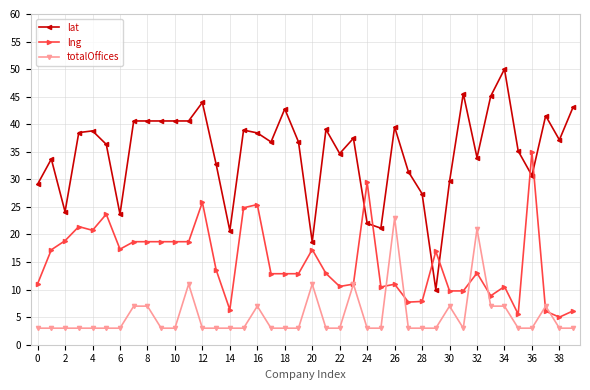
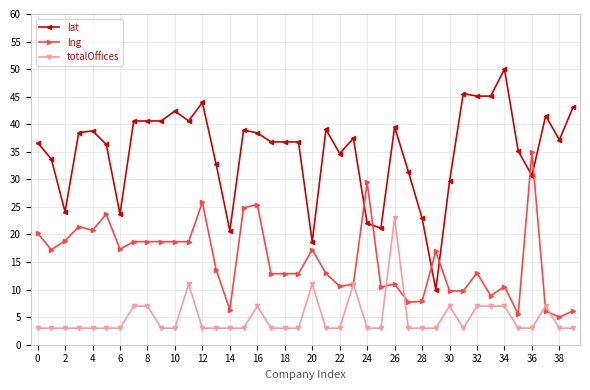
  {
    "lat": {
-     "0": 29,
+     "0": 37,
      "2": 24,
      "4": 39,
      "6": 24,
      "8": 41,
-     "10": 41,
+     "10": 42,
      "12": 44,
      "14": 21,
      "16": 38,
-     "18": 43,
+     "18": 37,
      "20": 19,
      "22": 35,
      "24": 22,
      "26": 40,
-     "28": 27,
+     "28": 23,
      "30": 30,
-     "32": 34,
+     "32": 45,
      "34": 50,
      "36": 31,
      "38": 37
    },
    "lng": {
-     "0": 11,
+     "0": 20,
      "2": 19,
      "4": 21,
      "6": 17,
      "8": 19,
      "10": 19,
      "12": 26,
      "14": 6,
      "16": 25,
      "18": 13,
      "20": 17,
      "22": 11,
      "24": 29,
      "26": 11,
      "28": 8,
      "30": 10,
      "32": 13,
      "34": 11,
      "36": 35,
      "38": 5
    },
    "totalOffices": {
      "0": 3,
      "2": 3,
      "4": 3,
      "6": 3,
      "8": 7,
      "10": 3,
      "12": 3,
      "14": 3,
      "16": 7,
      "18": 3,
      "20": 11,
      "22": 3,
      "24": 3,
      "26": 23,
      "28": 3,
      "30": 7,
-     "32": 21,
+     "32": 7,
      "34": 7,
      "36": 3,
      "38": 3
    }
  }
